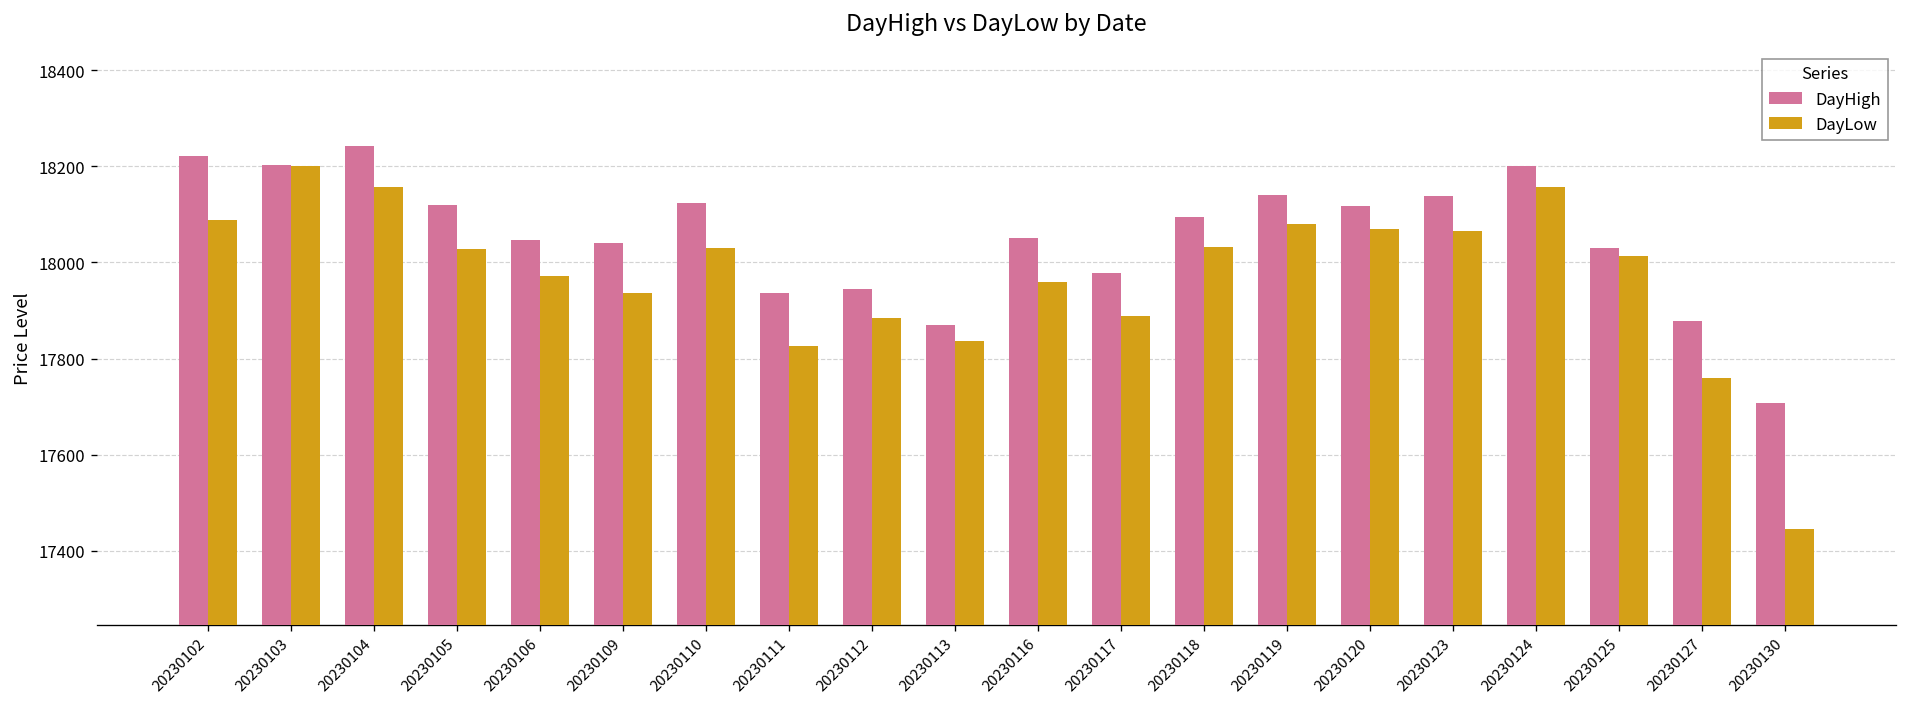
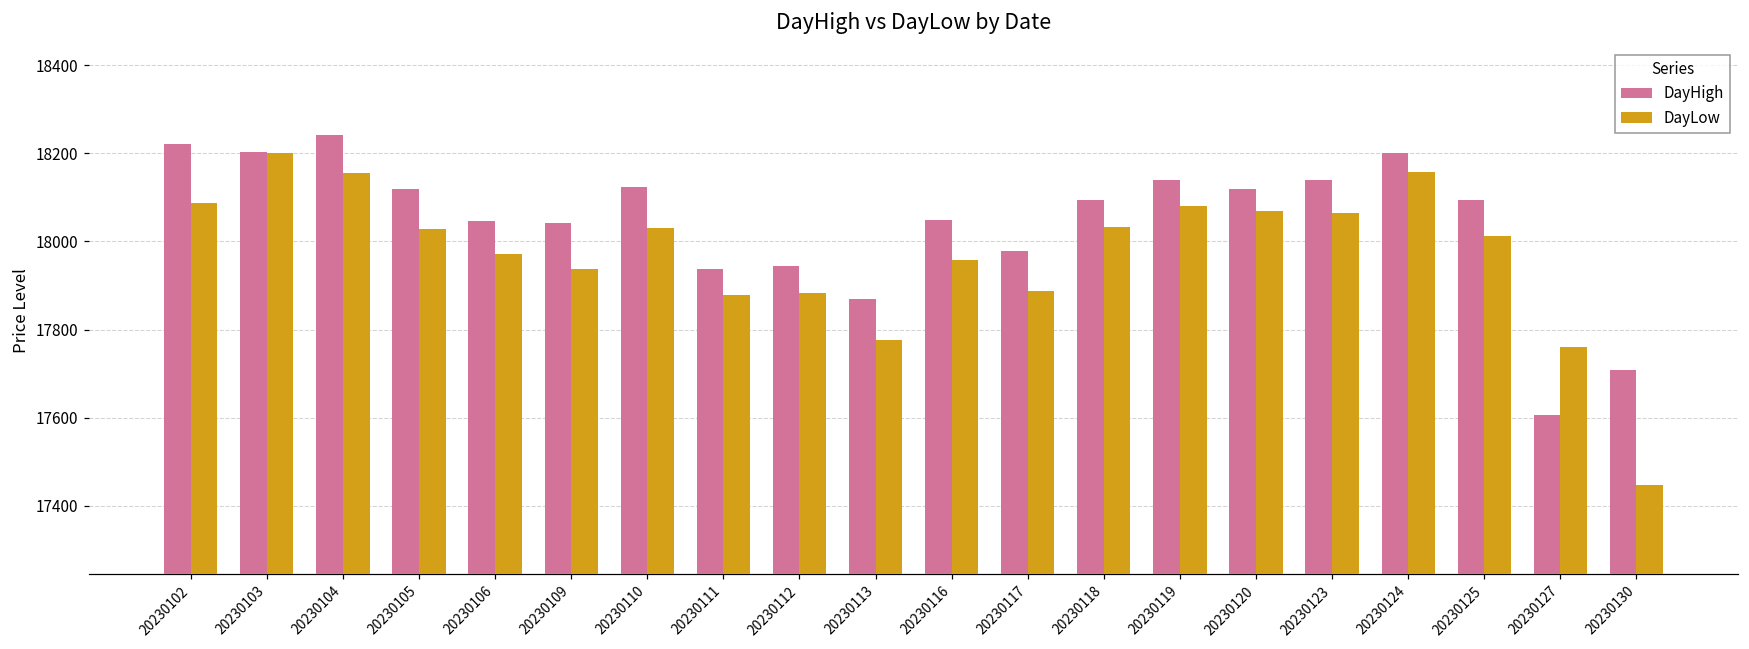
  {
    "DayHigh": {
      "20230102": 18220,
      "20230103": 18200,
      "20230104": 18240,
      "20230105": 18120,
      "20230106": 18050,
      "20230109": 18040,
      "20230110": 18120,
      "20230111": 17940,
      "20230112": 17940,
      "20230113": 17870,
      "20230116": 18050,
      "20230117": 17980,
      "20230118": 18100,
      "20230119": 18140,
      "20230120": 18120,
      "20230123": 18140,
      "20230124": 18200,
-     "20230125": 18030,
-     "20230127": 17880,
+     "20230125": 18090,
+     "20230127": 17610,
      "20230130": 17710
    },
    "DayLow": {
      "20230102": 18090,
      "20230103": 18200,
      "20230104": 18160,
      "20230105": 18030,
      "20230106": 17970,
      "20230109": 17940,
      "20230110": 18030,
-     "20230111": 17830,
+     "20230111": 17880,
      "20230112": 17880,
-     "20230113": 17840,
+     "20230113": 17780,
      "20230116": 17960,
      "20230117": 17890,
      "20230118": 18030,
      "20230119": 18080,
      "20230120": 18070,
      "20230123": 18060,
      "20230124": 18160,
      "20230125": 18010,
      "20230127": 17760,
      "20230130": 17450
    }
  }
